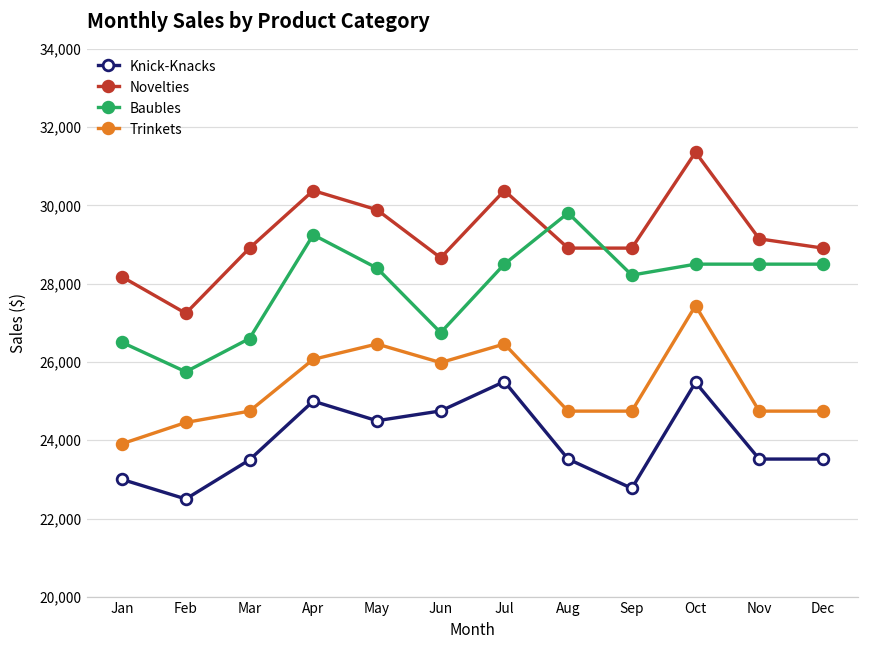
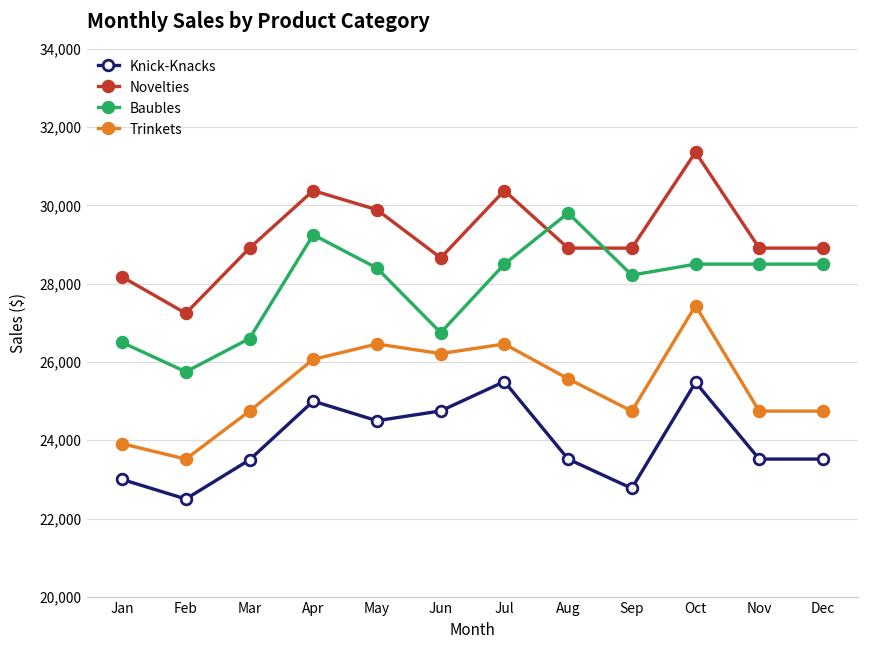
  {
    "Knick-Knacks": {
      "Jan": "23,000",
      "Feb": "22,500",
      "Mar": "23,500",
      "Apr": "25,000",
      "May": "24,500",
      "Jun": "24,800",
      "Jul": "25,500",
      "Aug": "23,500",
      "Sep": "22,800",
      "Oct": "25,500",
      "Nov": "23,500",
      "Dec": "23,500"
    },
    "Novelties": {
      "Jan": "28,200",
      "Feb": "27,200",
      "Mar": "28,900",
      "Apr": "30,400",
      "May": "29,900",
      "Jun": "28,700",
      "Jul": "30,400",
      "Aug": "28,900",
      "Sep": "28,900",
      "Oct": "31,400",
-     "Nov": "29,100",
+     "Nov": "28,900",
      "Dec": "28,900"
    },
    "Baubles": {
      "Jan": "26,500",
      "Feb": "25,800",
      "Mar": "26,600",
      "Apr": "29,300",
      "May": "28,400",
      "Jun": "26,800",
      "Jul": "28,500",
      "Aug": "29,800",
      "Sep": "28,200",
      "Oct": "28,500",
      "Nov": "28,500",
      "Dec": "28,500"
    },
    "Trinkets": {
      "Jan": "23,900",
-     "Feb": "24,500",
+     "Feb": "23,500",
      "Mar": "24,700",
      "Apr": "26,100",
      "May": "26,500",
-     "Jun": "26,000",
+     "Jun": "26,200",
      "Jul": "26,500",
-     "Aug": "24,700",
+     "Aug": "25,600",
      "Sep": "24,700",
      "Oct": "27,400",
      "Nov": "24,700",
      "Dec": "24,700"
    }
  }
